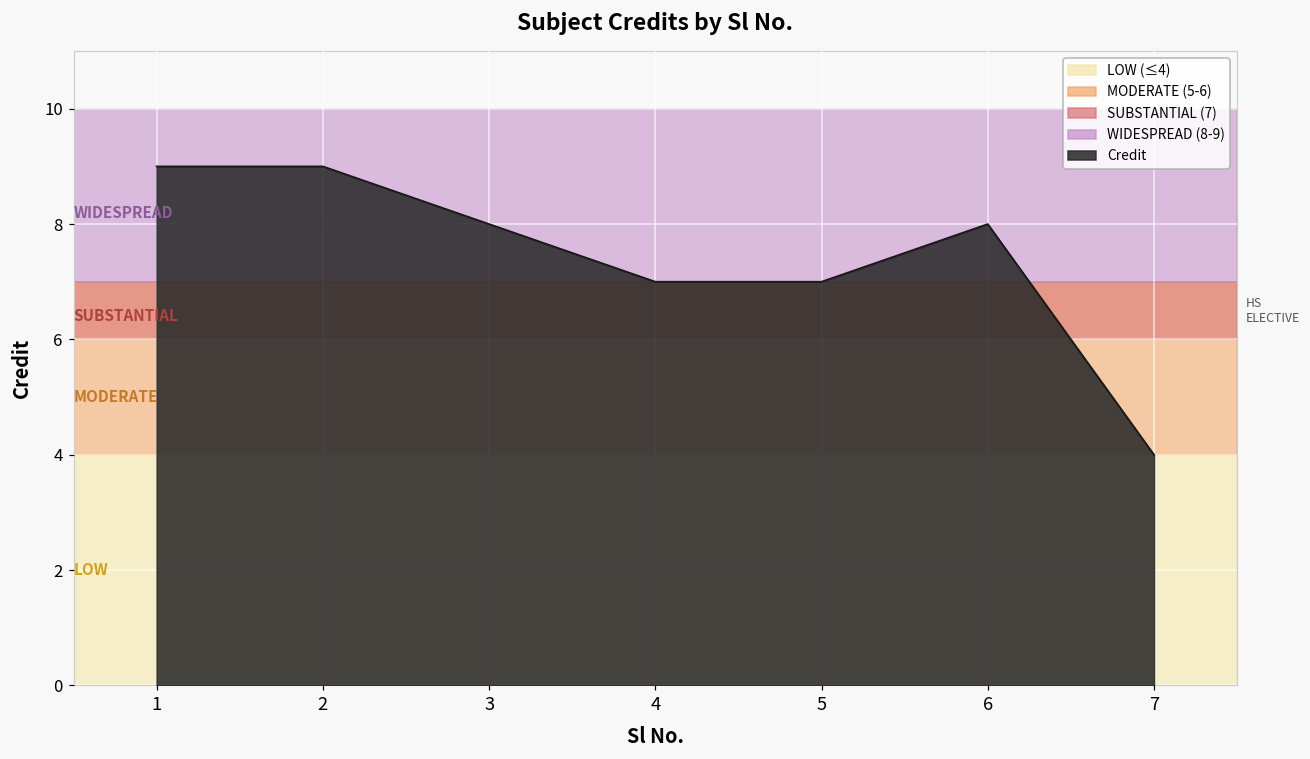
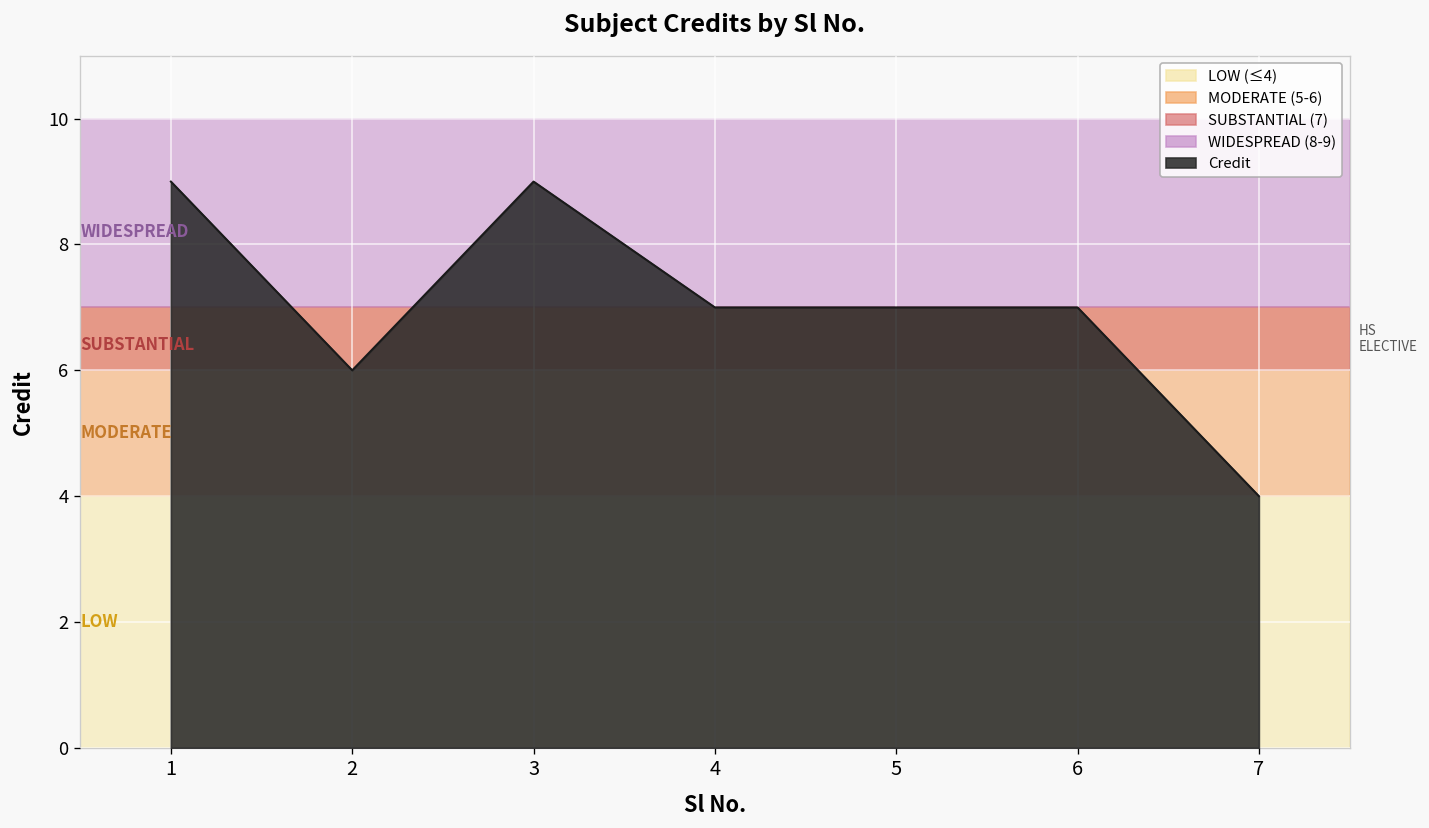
  {
    "1": 9,
-   "2": 9,
-   "3": 8,
+   "2": 6,
+   "3": 9,
    "4": 7,
    "5": 7,
-   "6": 8,
+   "6": 7,
    "7": 4
  }
